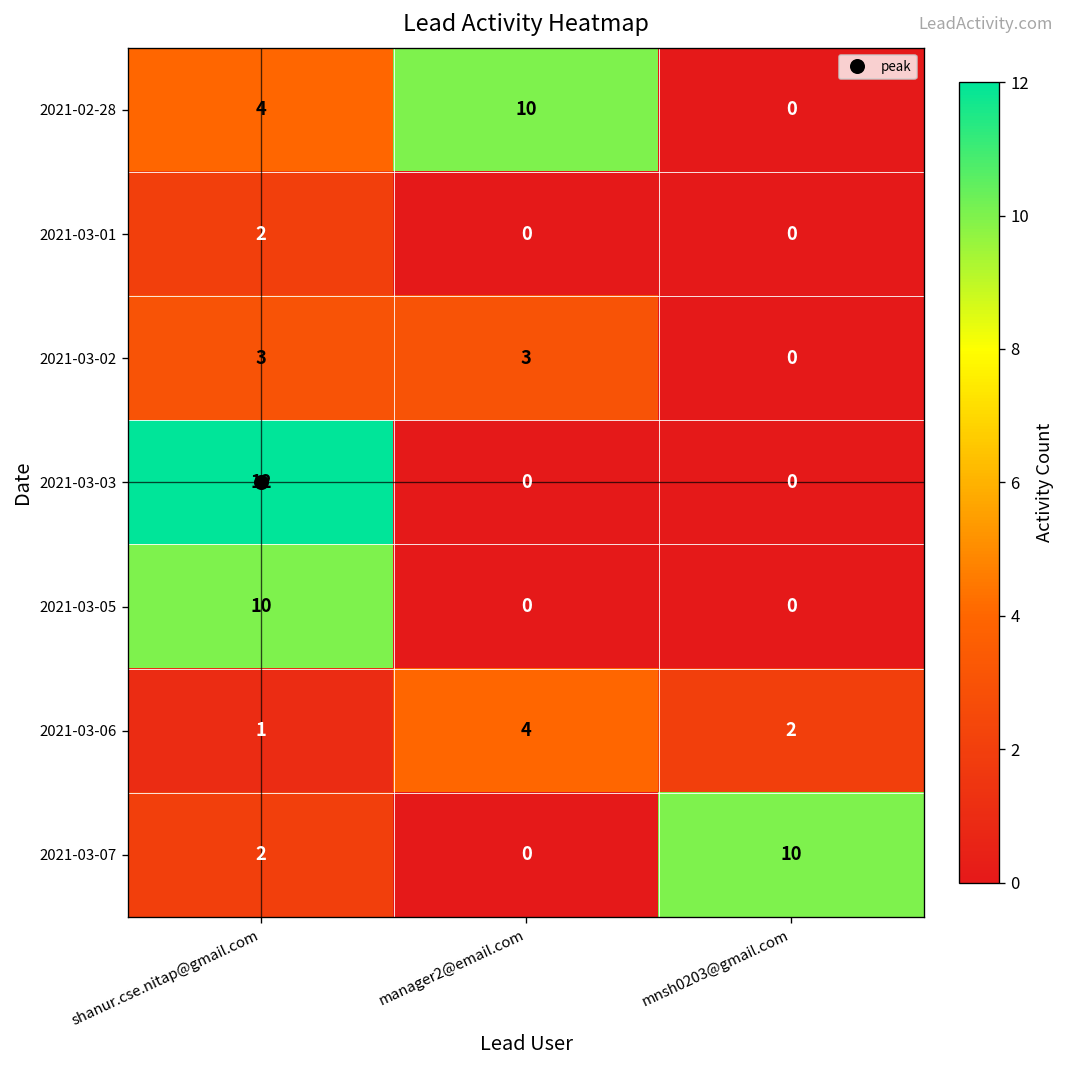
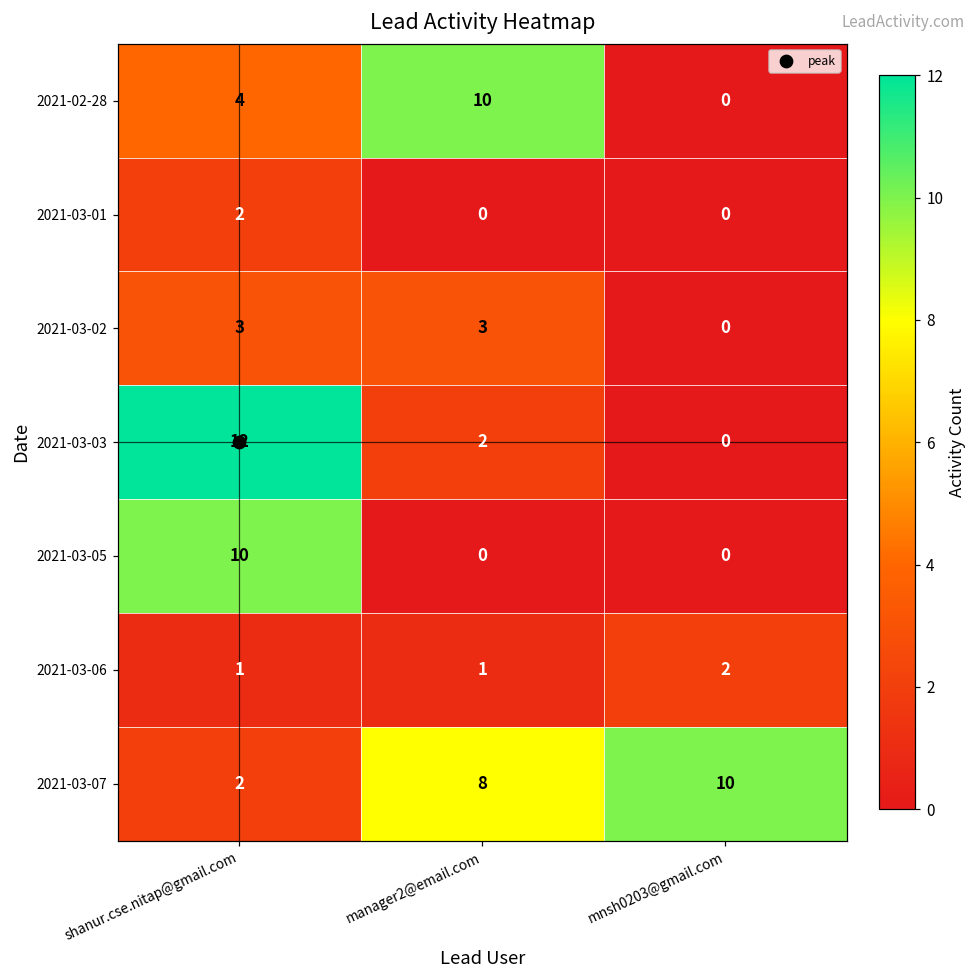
  {
    "2021-02-28": {
      "shanur.cse.nitap@gmail.com": 4,
      "manager2@email.com": 10,
      "mnsh0203@gmail.com": 0
    },
    "2021-03-01": {
      "shanur.cse.nitap@gmail.com": 2,
      "manager2@email.com": 0,
      "mnsh0203@gmail.com": 0
    },
    "2021-03-02": {
      "shanur.cse.nitap@gmail.com": 3,
      "manager2@email.com": 3,
      "mnsh0203@gmail.com": 0
    },
    "2021-03-03": {
-     "manager2@email.com": 0,
+     "manager2@email.com": 2,
      "mnsh0203@gmail.com": 0
    },
    "2021-03-05": {
      "shanur.cse.nitap@gmail.com": 10,
      "manager2@email.com": 0,
      "mnsh0203@gmail.com": 0
    },
    "2021-03-06": {
      "shanur.cse.nitap@gmail.com": 1,
-     "manager2@email.com": 4,
+     "manager2@email.com": 1,
      "mnsh0203@gmail.com": 2
    },
    "2021-03-07": {
      "shanur.cse.nitap@gmail.com": 2,
-     "manager2@email.com": 0,
+     "manager2@email.com": 8,
      "mnsh0203@gmail.com": 10
    }
  }
